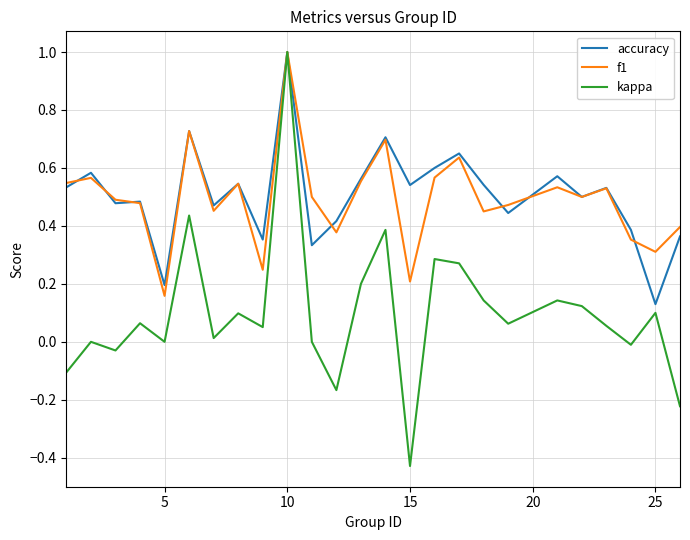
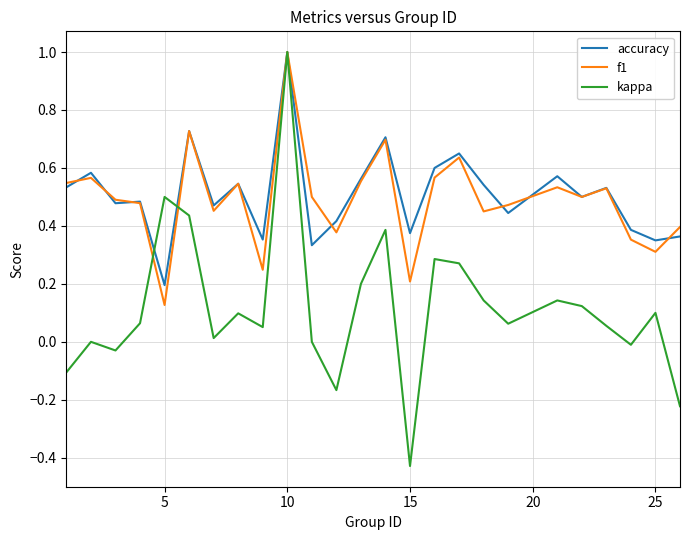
  {
    "accuracy": {
      "5": 0.20,
-     "15": 0.54,
-     "25": 0.13
+     "15": 0.38,
+     "25": 0.35
    },
    "f1": {
-     "5": 0.16,
+     "5": 0.13,
      "15": 0.21,
      "25": 0.31
    },
    "kappa": {
-     "5": 0.0,
+     "5": 0.5,
      "15": -0.43,
      "25": 0.1
    }
  }
